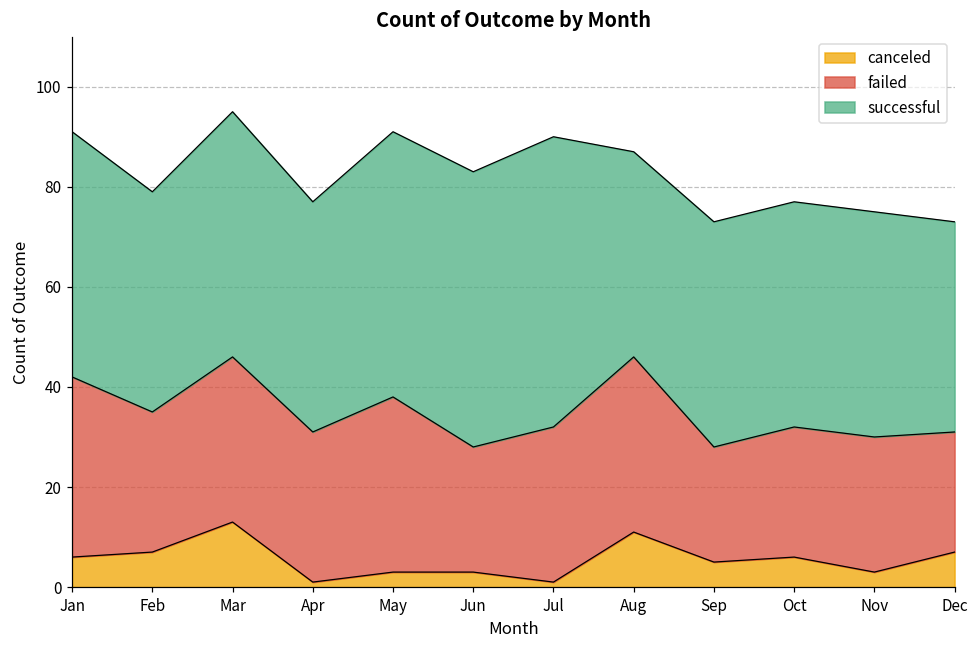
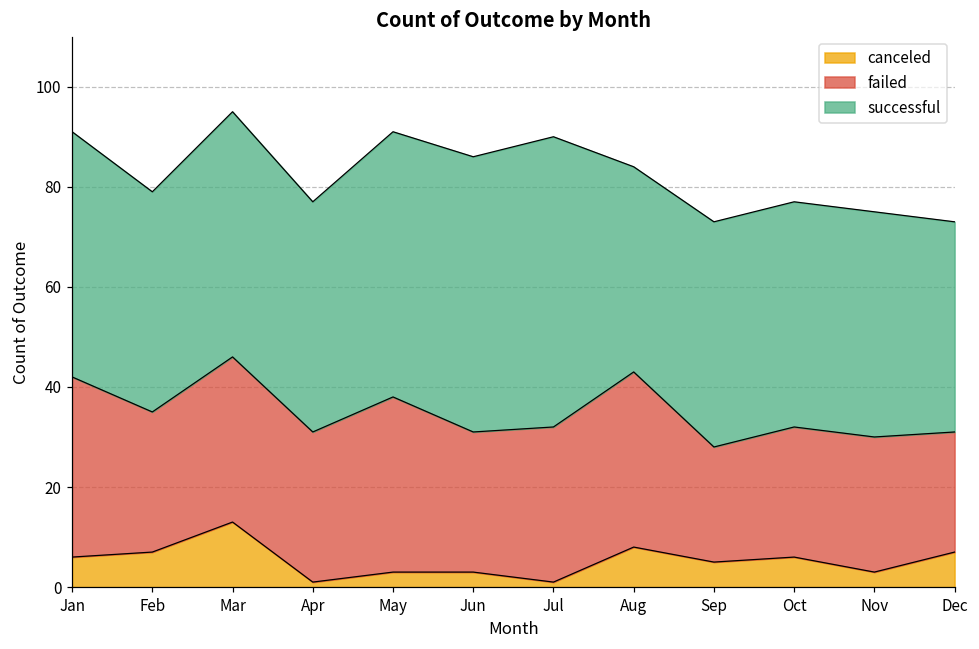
  {
    "canceled": {
      "Jan": 6,
      "Feb": 7,
      "Mar": 13,
      "Apr": 1,
      "May": 3,
      "Jun": 3,
      "Jul": 1,
-     "Aug": 11,
+     "Aug": 8,
      "Sep": 5,
      "Oct": 6,
      "Nov": 3,
      "Dec": 7
    },
    "failed": {
      "Jan": 36,
      "Feb": 28,
      "Mar": 33,
      "Apr": 30,
      "May": 35,
-     "Jun": 25,
+     "Jun": 28,
      "Jul": 31,
      "Aug": 35,
      "Sep": 23,
      "Oct": 26,
      "Nov": 27,
      "Dec": 24
    },
    "successful": {
      "Jan": 49,
      "Feb": 44,
      "Mar": 49,
      "Apr": 46,
      "May": 53,
      "Jun": 55,
      "Jul": 58,
      "Aug": 41,
      "Sep": 45,
      "Oct": 45,
      "Nov": 45,
      "Dec": 42
    }
  }
